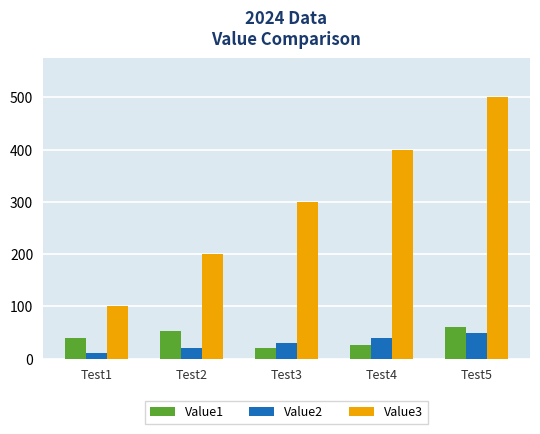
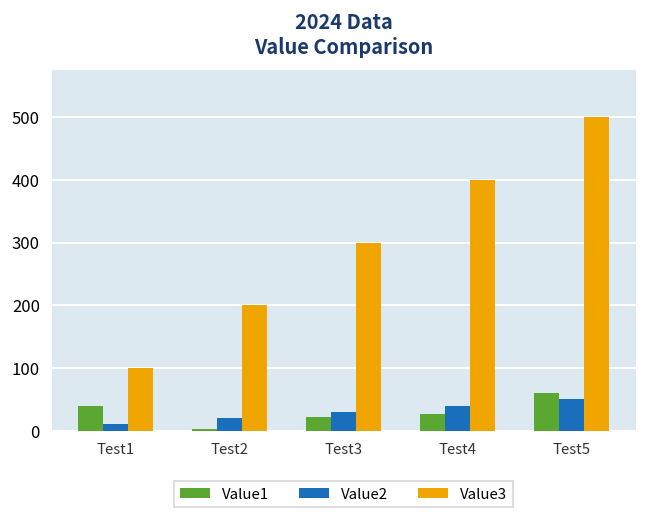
  {
    "Value1": {
      "Test1": 40,
-     "Test2": 50,
+     "Test2": 0,
      "Test3": 20,
      "Test4": 30,
      "Test5": 60
    },
    "Value2": {
      "Test1": 10,
      "Test2": 20,
      "Test3": 30,
      "Test4": 40,
      "Test5": 50
    },
    "Value3": {
      "Test1": 100,
      "Test2": 200,
      "Test3": 300,
      "Test4": 400,
      "Test5": 500
    }
  }
